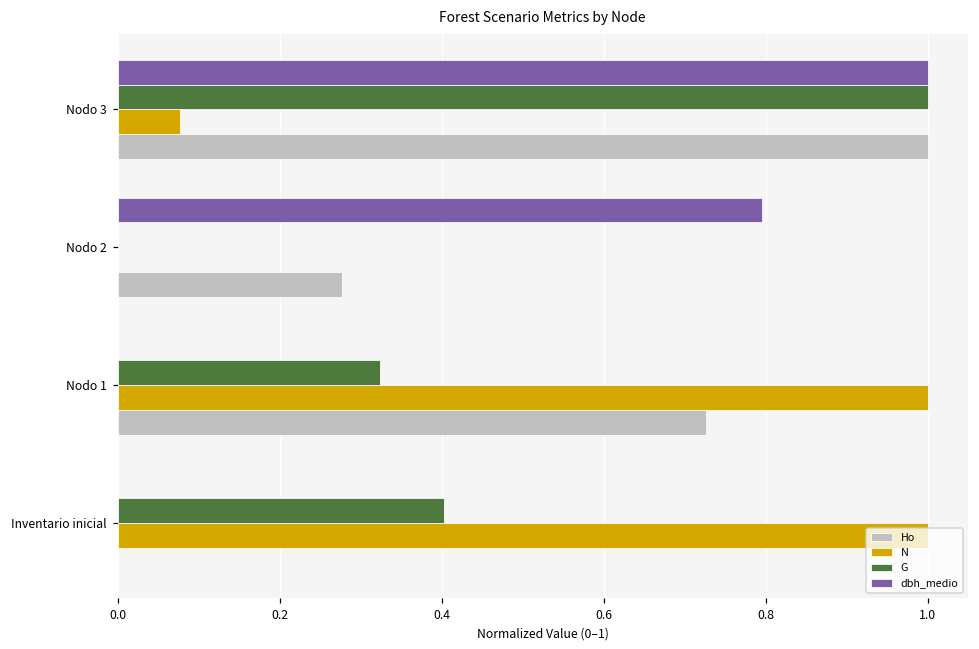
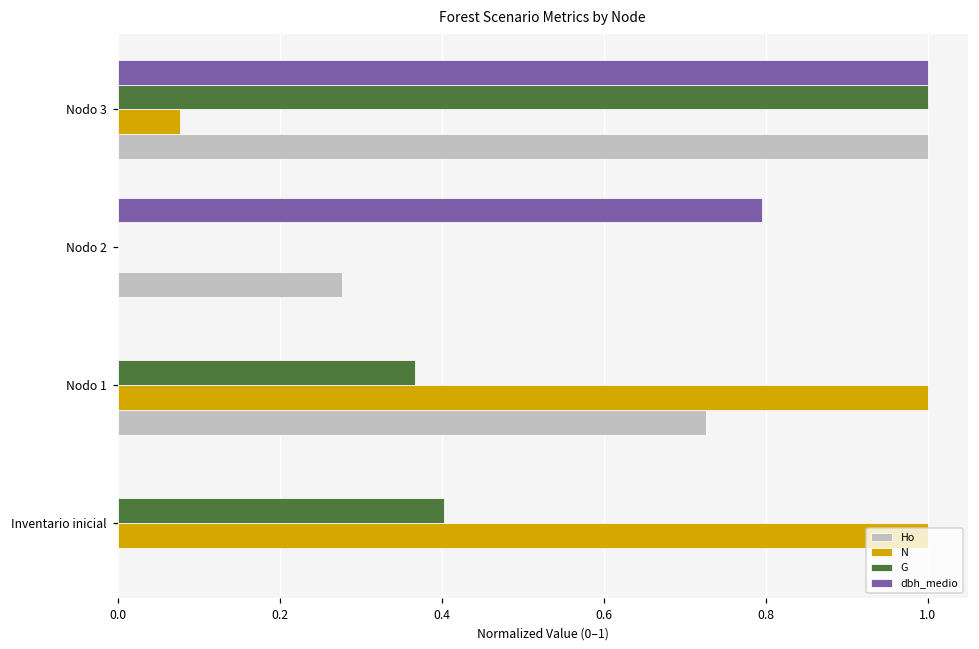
  {
    "Ho": {
      "Nodo 3": 1.00,
      "Nodo 2": 0.28,
      "Nodo 1": 0.73,
      "Inventario inicial": 0.00
    },
    "N": {
      "Nodo 3": 0.08,
      "Nodo 2": 0.00,
      "Nodo 1": 1.00
    },
    "G": {
      "Nodo 3": 1.00,
      "Nodo 2": 0.00,
-     "Nodo 1": 0.32,
+     "Nodo 1": 0.37,
      "Inventario inicial": 0.40
    },
    "dbh_medio": {
      "Nodo 3": 1.00,
      "Nodo 2": 0.80,
      "Nodo 1": 0.00,
      "Inventario inicial": 0.00
    }
  }
